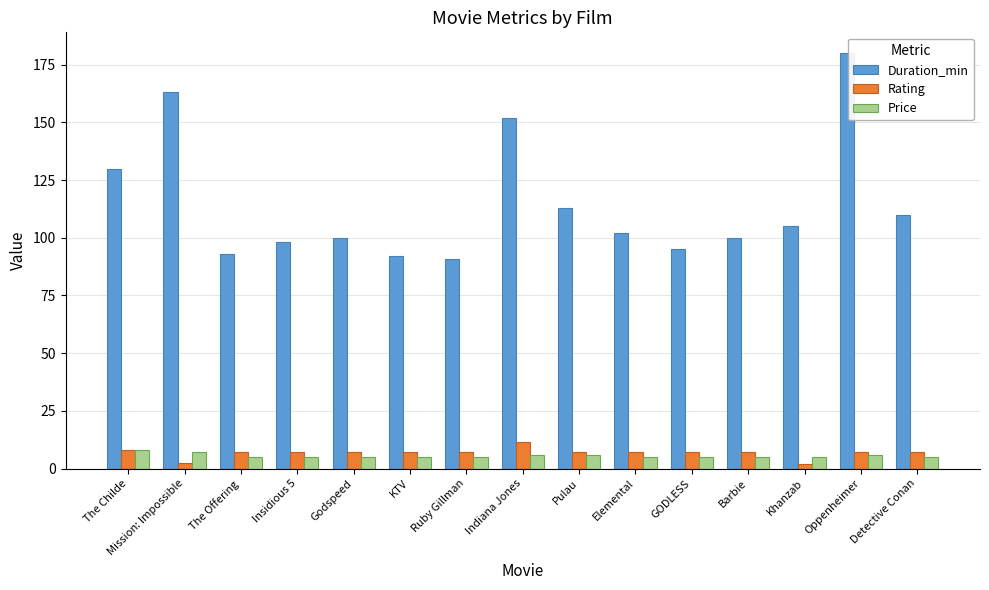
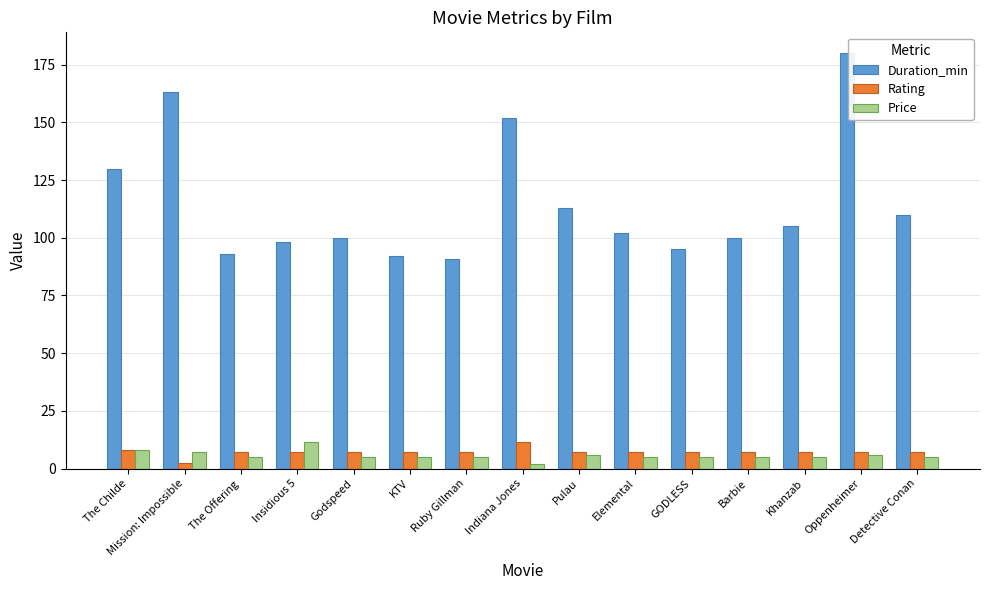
  {
    "Duration_min": {
      "The Childe": 130,
      "Mission: Impossible": 163,
      "The Offering": 93,
      "Insidious 5": 98,
      "Godspeed": 100,
      "KTV": 92,
      "Ruby Gillman": 91,
      "Indiana Jones": 152,
      "Pulau": 113,
      "Elemental": 102,
      "GODLESS": 95,
      "Barbie": 100,
      "Khanzab": 105,
      "Oppenheimer": 180,
      "Detective Conan": 110
    },
    "Rating": {
      "The Childe": 8,
      "Mission: Impossible": 3,
      "The Offering": 7,
      "Insidious 5": 7,
      "Godspeed": 7,
      "KTV": 7,
      "Ruby Gillman": 7,
      "Indiana Jones": 11,
      "Pulau": 7,
      "Elemental": 7,
      "GODLESS": 7,
      "Barbie": 7,
-     "Khanzab": 2,
+     "Khanzab": 7,
      "Oppenheimer": 7,
      "Detective Conan": 7
    },
    "Price": {
      "The Childe": 8,
      "Mission: Impossible": 7,
      "The Offering": 5,
-     "Insidious 5": 5,
+     "Insidious 5": 12,
      "Godspeed": 5,
      "KTV": 5,
      "Ruby Gillman": 5,
-     "Indiana Jones": 6,
+     "Indiana Jones": 2,
      "Pulau": 6,
      "Elemental": 5,
      "GODLESS": 5,
      "Barbie": 5,
      "Khanzab": 5,
      "Oppenheimer": 6,
      "Detective Conan": 5
    }
  }
